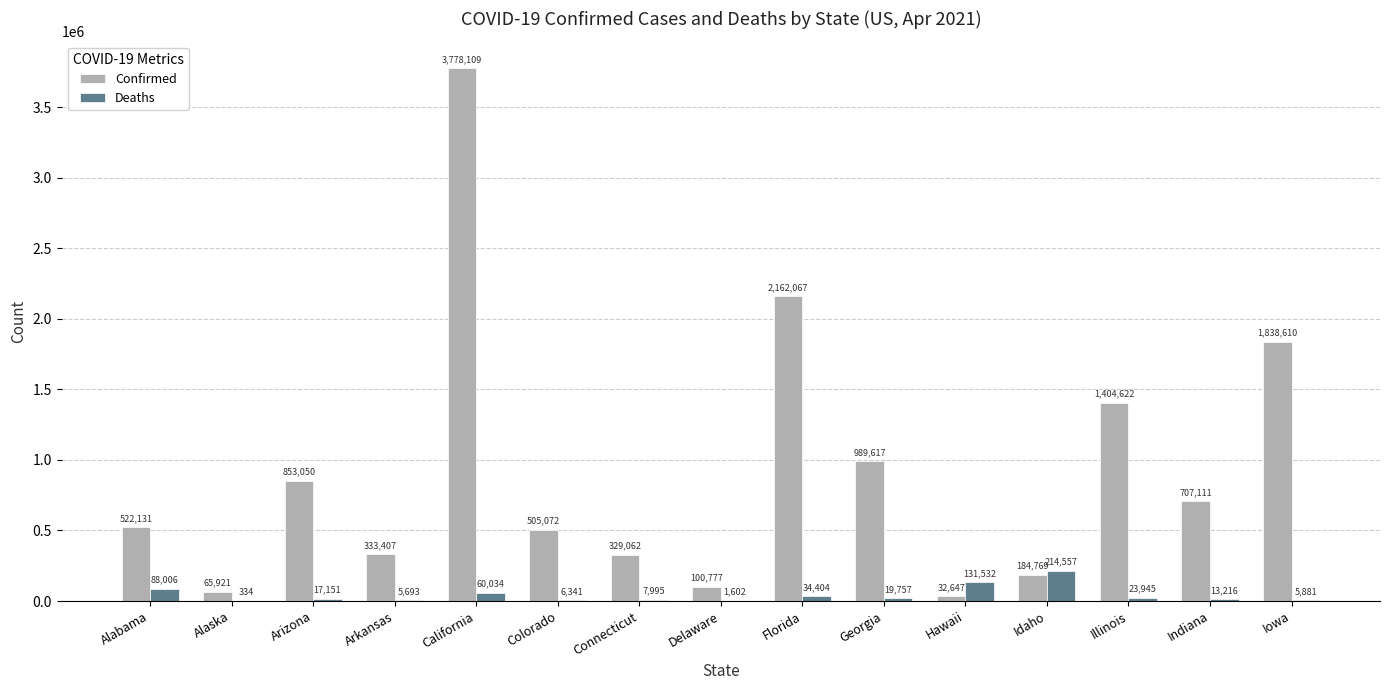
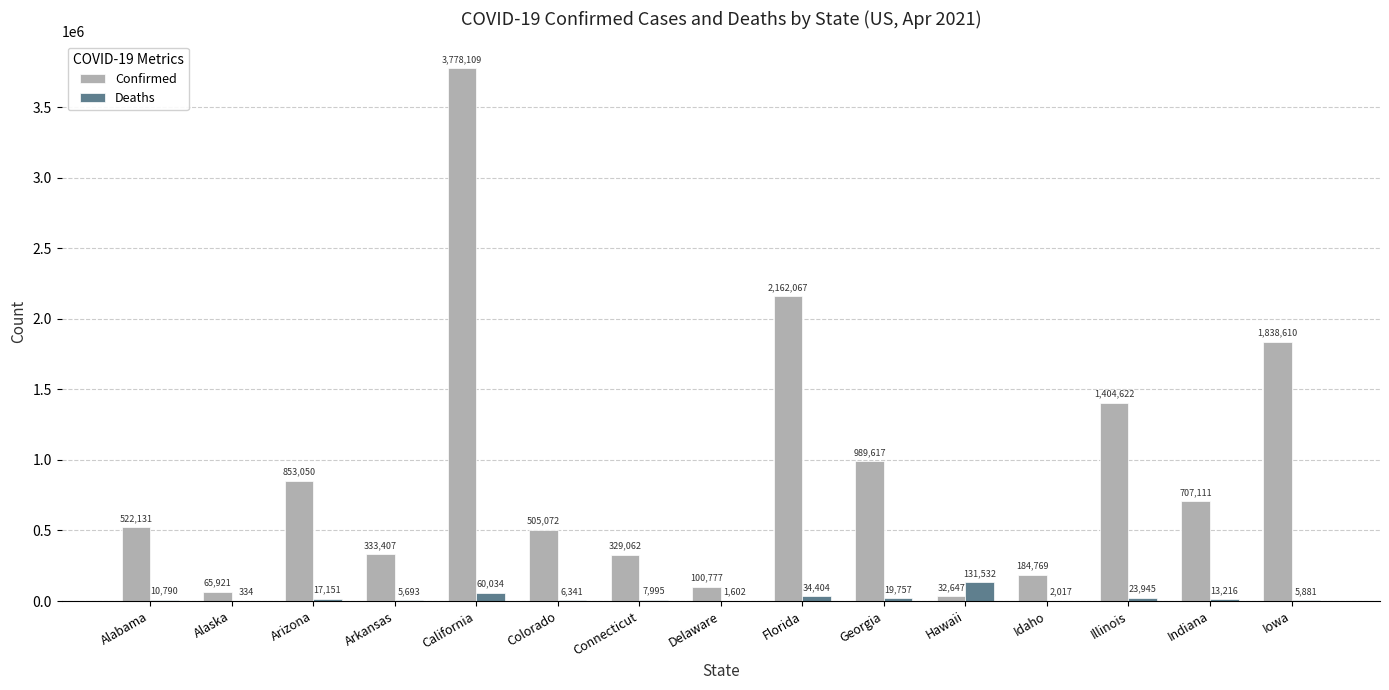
  {
    "Confirmed": {
      "Alabama": "522,131",
      "Alaska": "65,921",
      "Arizona": "853,050",
      "Arkansas": "333,407",
      "California": "3,778,109",
      "Colorado": "505,072",
      "Connecticut": "329,062",
      "Delaware": "100,777",
      "Florida": "2,162,067",
      "Georgia": "989,617",
      "Hawaii": "32,647",
      "Idaho": "184,769",
      "Illinois": "1,404,622",
      "Indiana": "707,111",
      "Iowa": "1,838,610"
    },
    "Deaths": {
-     "Alabama": "88,006",
+     "Alabama": "10,790",
      "Alaska": "334",
      "Arizona": "17,151",
      "Arkansas": "5,693",
      "California": "60,034",
      "Colorado": "6,341",
      "Connecticut": "7,995",
      "Delaware": "1,602",
      "Florida": "34,404",
      "Georgia": "19,757",
      "Hawaii": "131,532",
-     "Idaho": "214,557",
+     "Idaho": "2,017",
      "Illinois": "23,945",
      "Indiana": "13,216",
      "Iowa": "5,881"
    }
  }
